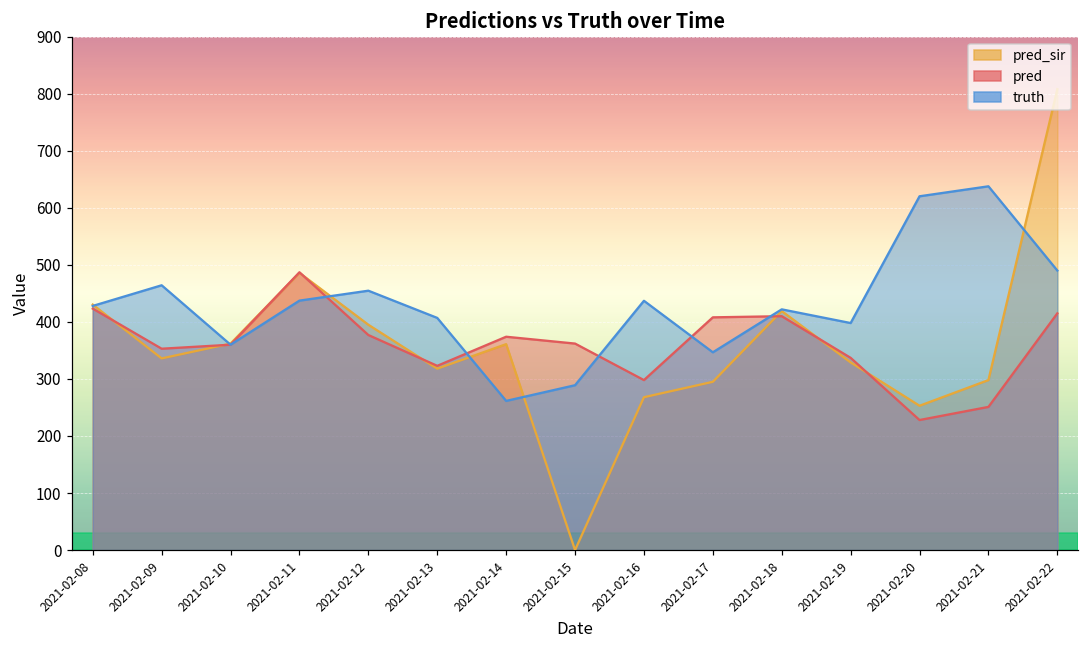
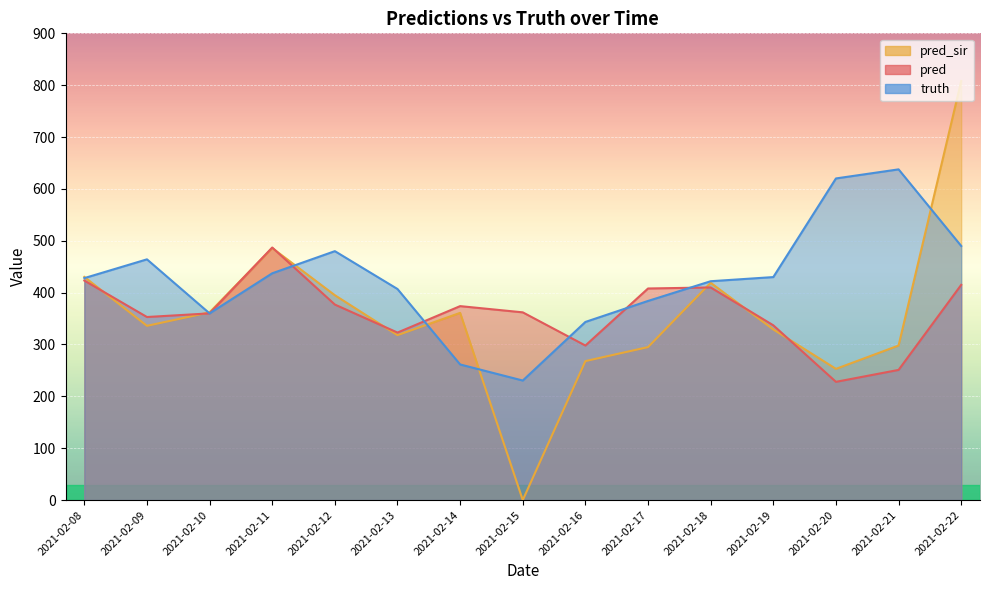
  {
    "truth": {
      "2021-02-09": 460,
      "2021-02-11": 440,
-     "2021-02-12": 450,
+     "2021-02-12": 480,
      "2021-02-13": 410,
      "2021-02-14": 260,
-     "2021-02-15": 290,
-     "2021-02-16": 440,
-     "2021-02-17": 350,
-     "2021-02-19": 400,
+     "2021-02-15": 230,
+     "2021-02-16": 340,
+     "2021-02-17": 380,
+     "2021-02-19": 430,
      "2021-02-20": 620,
      "2021-02-21": 640,
      "2021-02-22": 490
    }
  }
